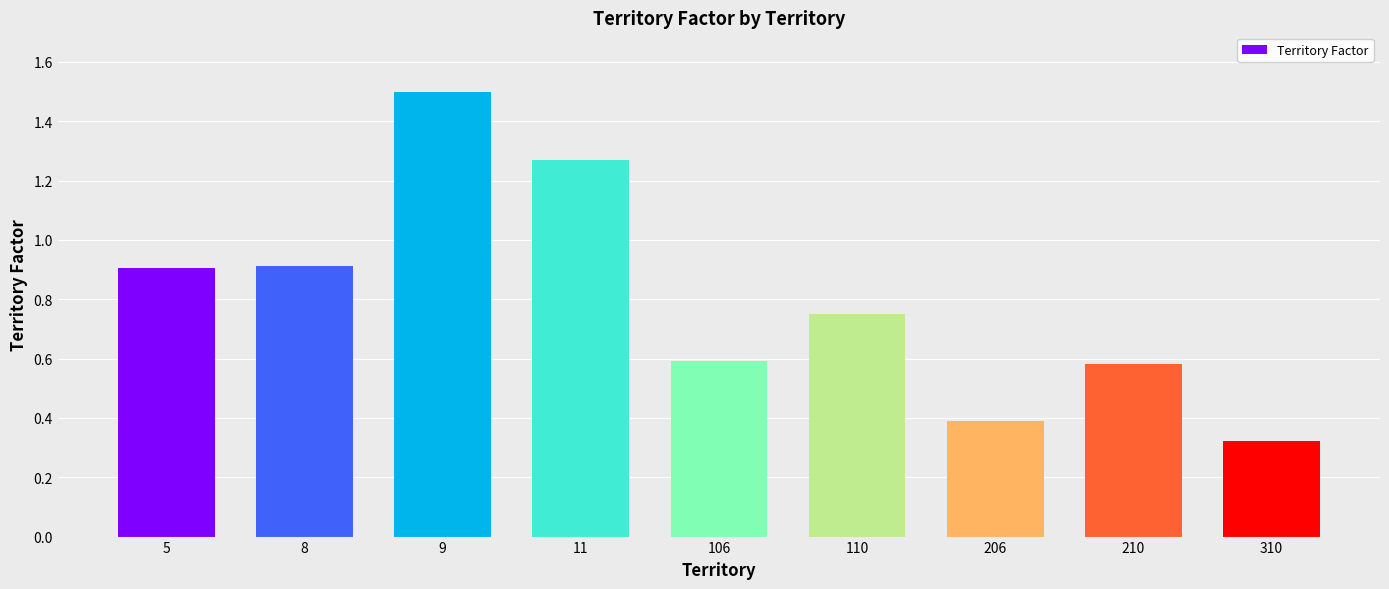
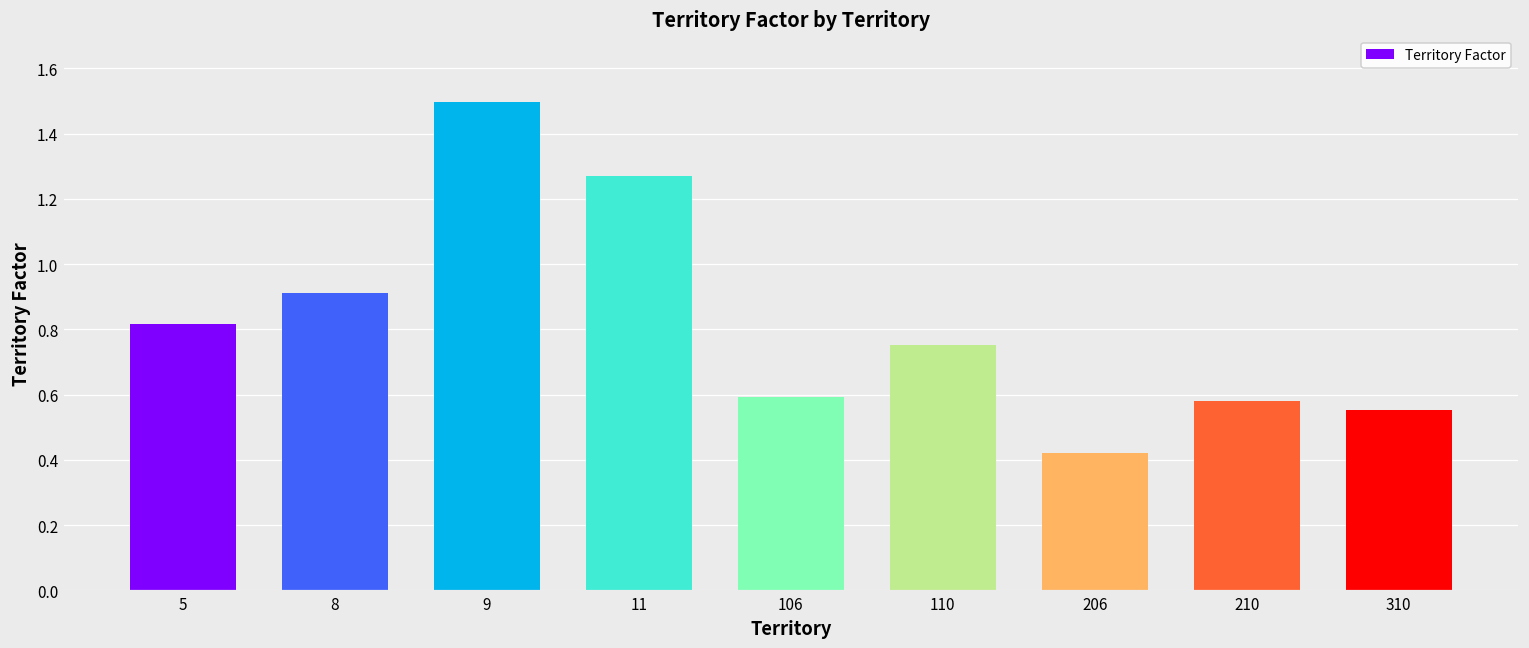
  {
-   "5": 0.91,
+   "5": 0.82,
    "8": 0.91,
    "9": 1.50,
    "11": 1.27,
    "106": 0.59,
    "110": 0.75,
-   "206": 0.39,
+   "206": 0.42,
    "210": 0.58,
-   "310": 0.32
+   "310": 0.55
  }
